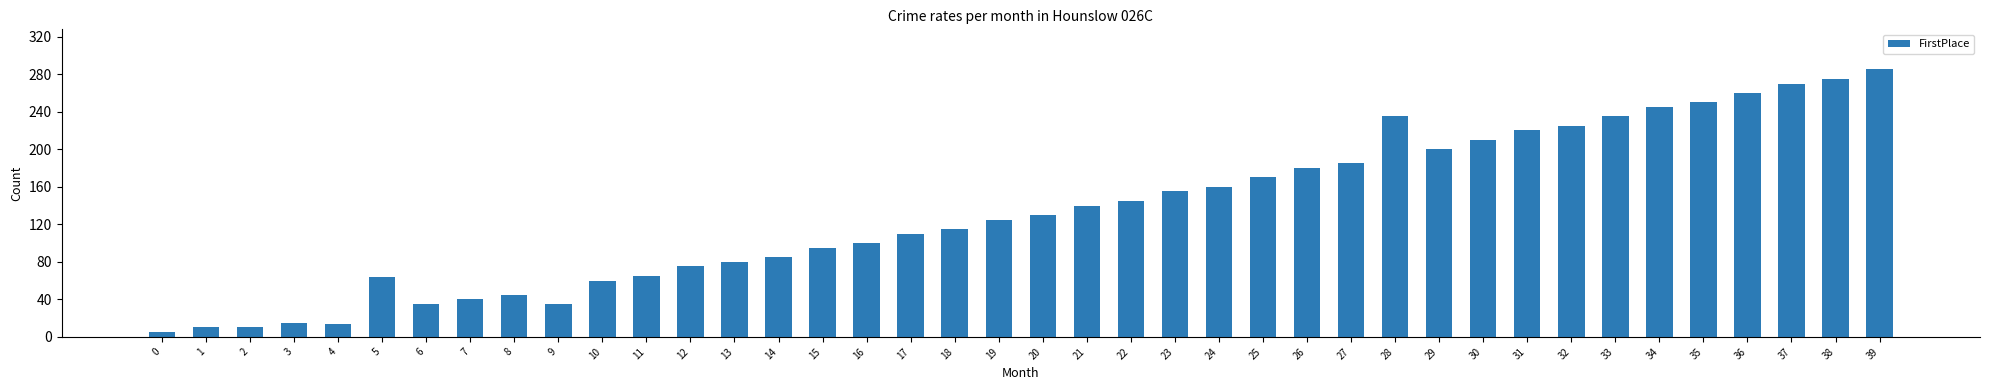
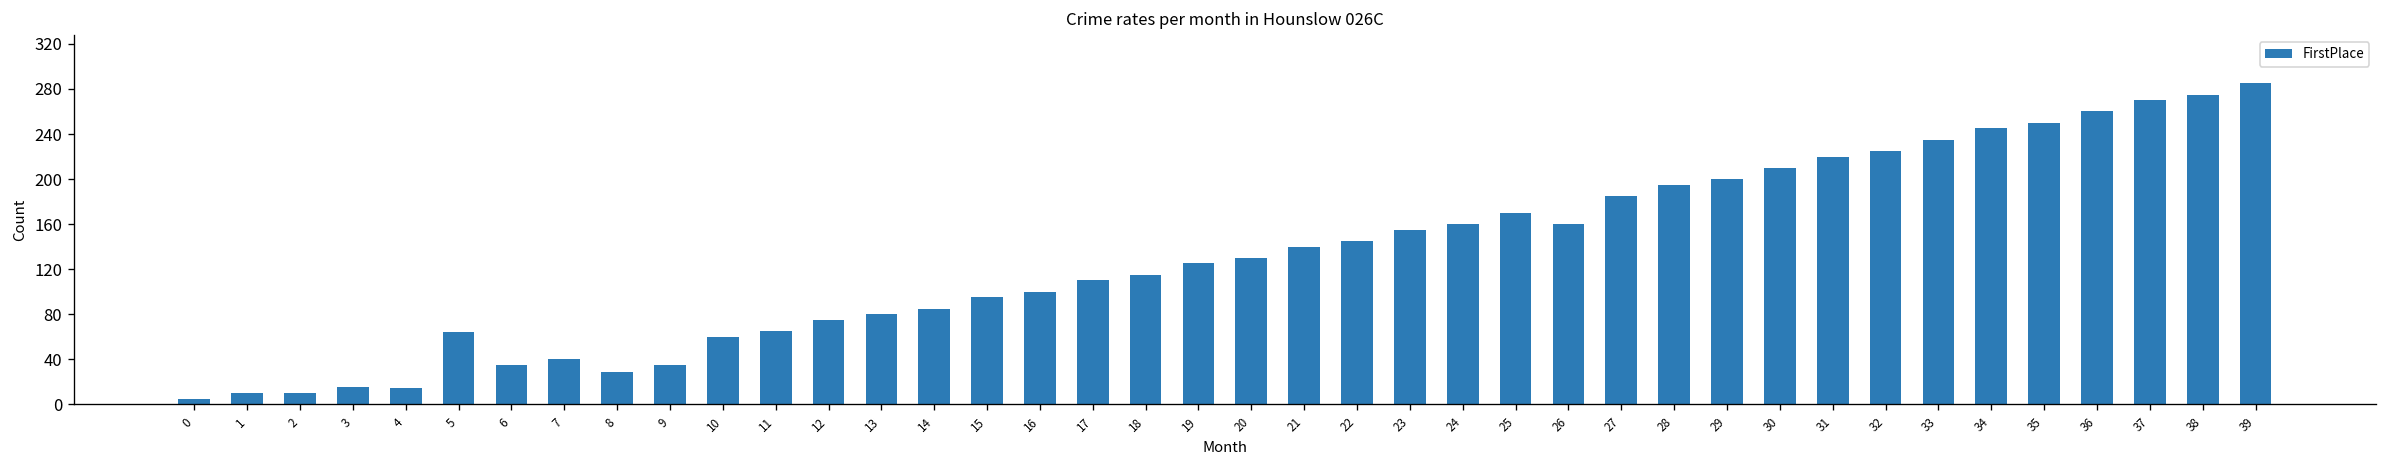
  {
    "0": 10,
    "1": 10,
    "2": 10,
    "3": 20,
    "4": 10,
    "5": 60,
    "6": 40,
    "7": 40,
-   "8": 50,
+   "8": 30,
    "9": 40,
    "10": 60,
    "11": 70,
    "12": 80,
    "13": 80,
    "14": 90,
    "15": 100,
    "16": 100,
    "17": 110,
    "18": 120,
    "19": 130,
    "20": 130,
    "21": 140,
    "22": 150,
    "23": 160,
    "24": 160,
    "25": 170,
-   "26": 180,
+   "26": 160,
    "27": 190,
-   "28": 240,
+   "28": 200,
    "29": 200,
    "30": 210,
    "31": 220,
    "32": 230,
    "33": 240,
    "34": 250,
    "35": 250,
    "36": 260,
    "37": 270,
    "38": 280,
    "39": 290
  }
